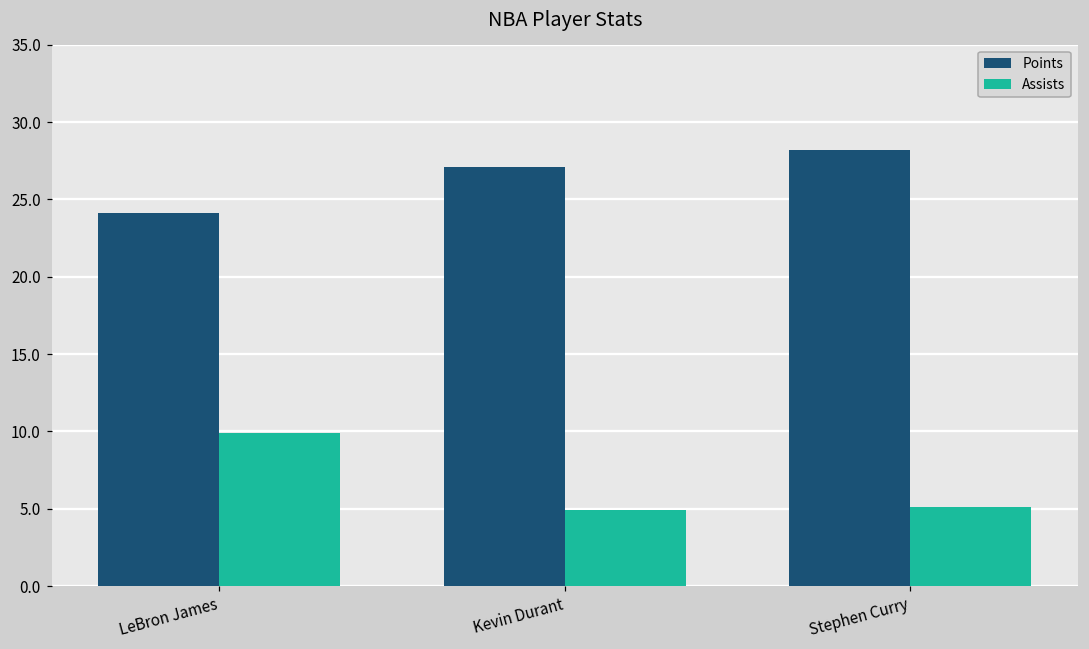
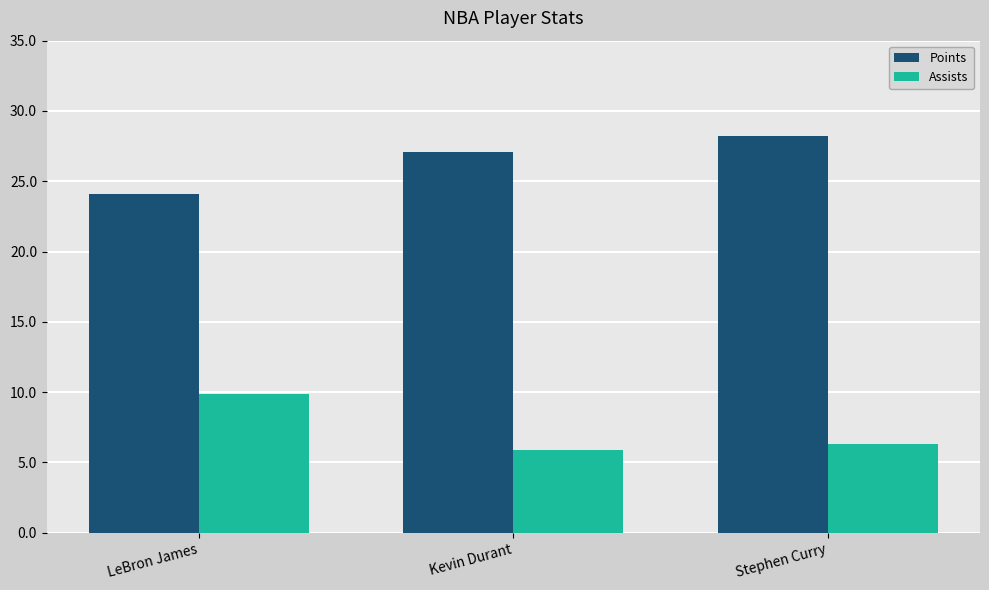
  {
    "Points": {
      "LeBron James": 24.1,
      "Kevin Durant": 27.1,
      "Stephen Curry": 28.2
    },
    "Assists": {
      "LeBron James": 9.9,
-     "Kevin Durant": 4.9,
-     "Stephen Curry": 5.1
+     "Kevin Durant": 5.9,
+     "Stephen Curry": 6.3
    }
  }
